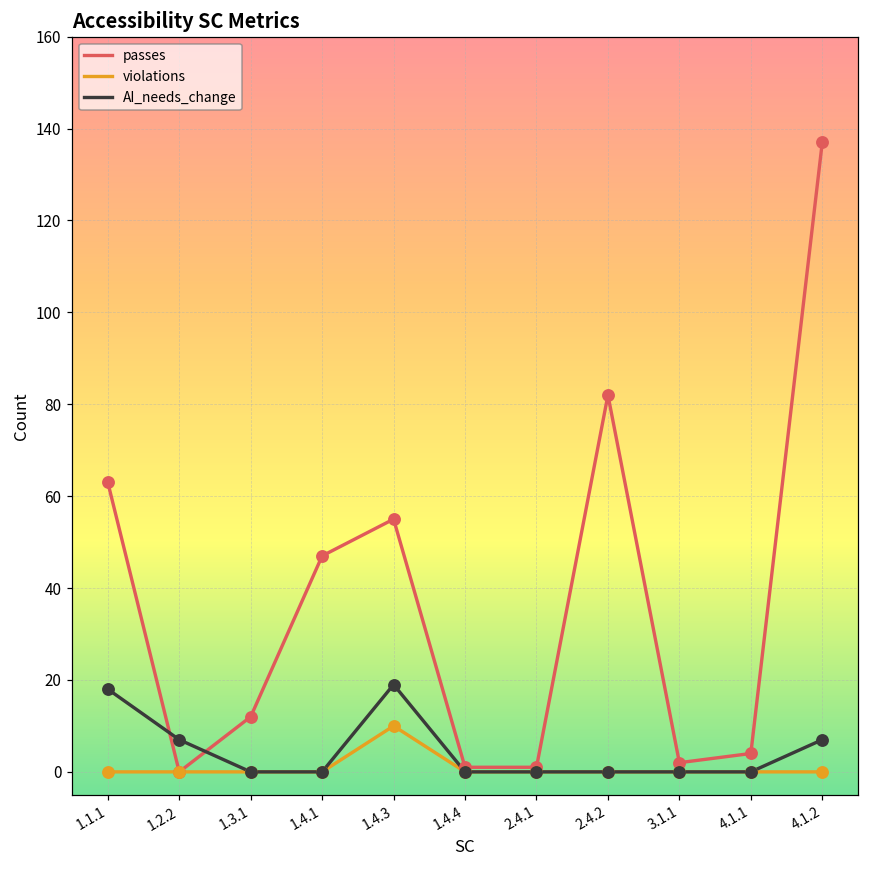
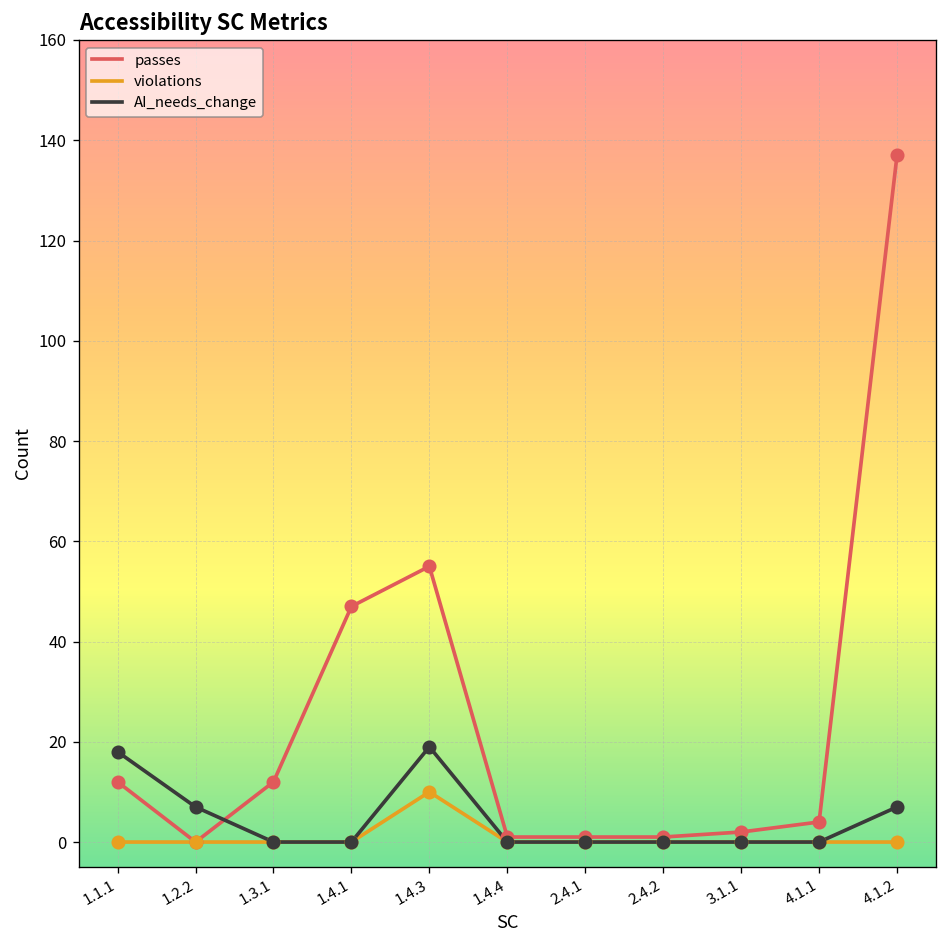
  {
    "passes": {
-     "1.1.1": 63,
+     "1.1.1": 12,
      "1.3.1": 12,
      "1.4.1": 47,
      "1.4.3": 55,
      "1.4.4": 1,
      "2.4.1": 1,
-     "2.4.2": 82,
+     "2.4.2": 1,
      "3.1.1": 2,
      "4.1.1": 4,
      "4.1.2": 137
    },
    "violations": {
      "1.1.1": 0,
      "1.4.3": 10,
      "4.1.2": 0
    },
    "AI_needs_change": {
      "1.1.1": 18,
      "1.2.2": 7,
      "1.4.3": 19,
      "4.1.2": 7
    }
  }
